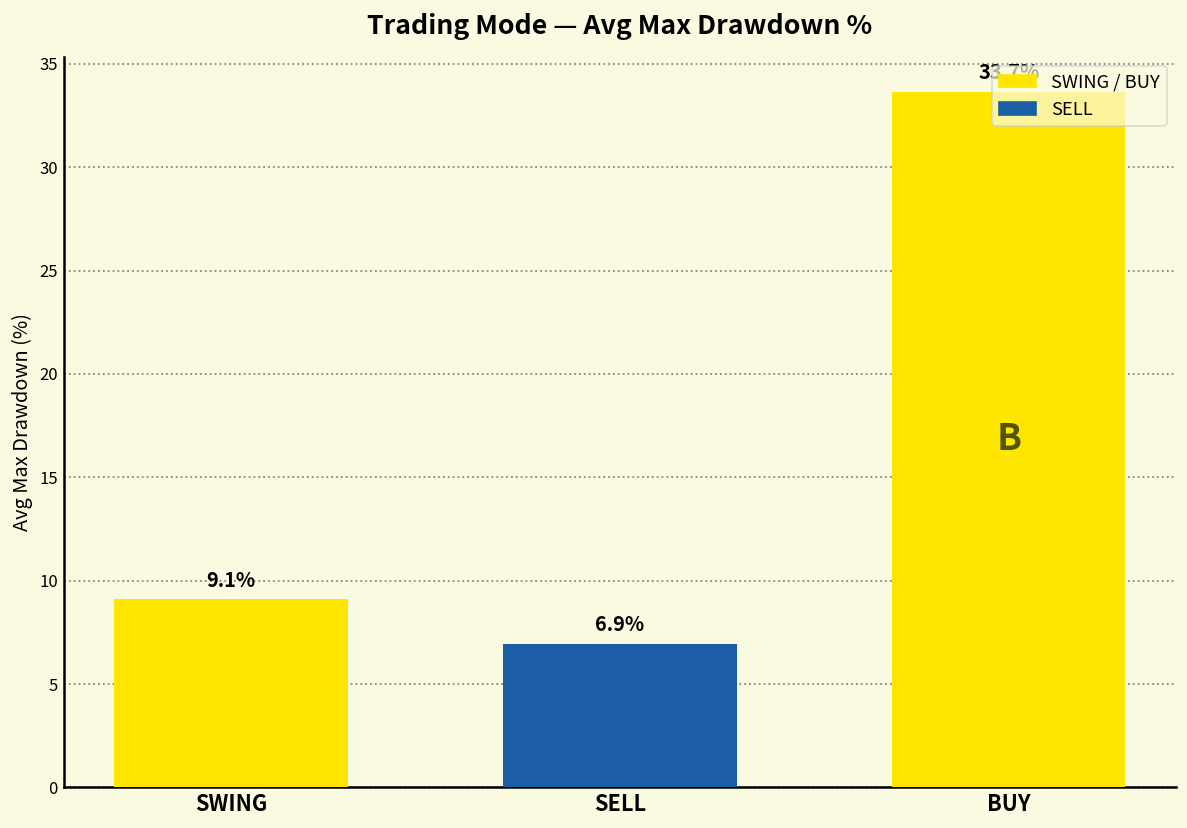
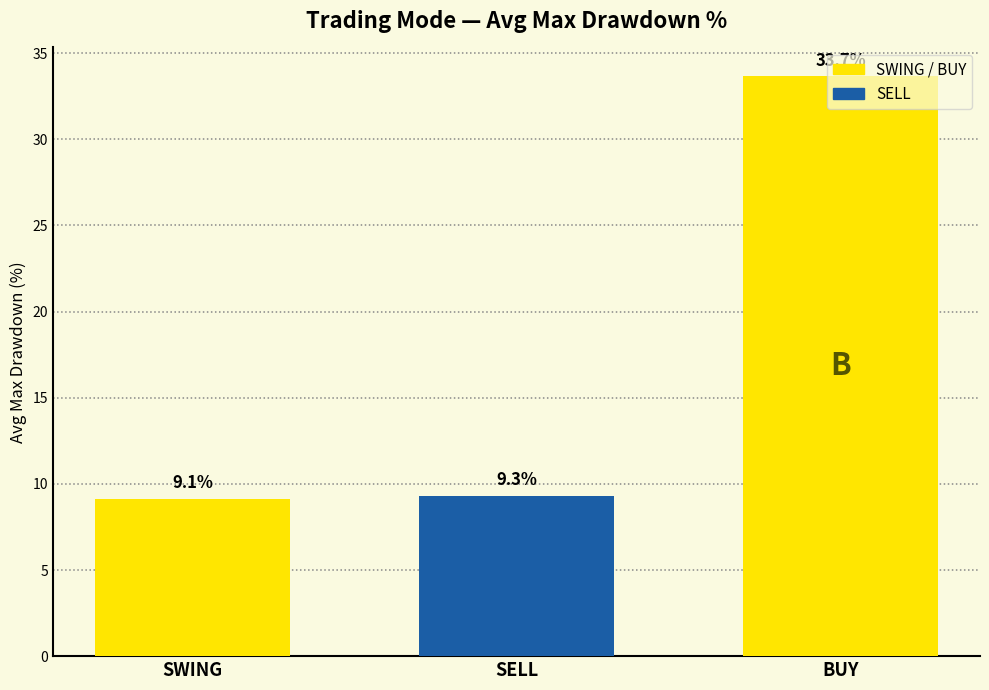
  {
    "SWING": "9.1%",
-   "SELL": "6.9%"
+   "SELL": "9.3%"
  }
